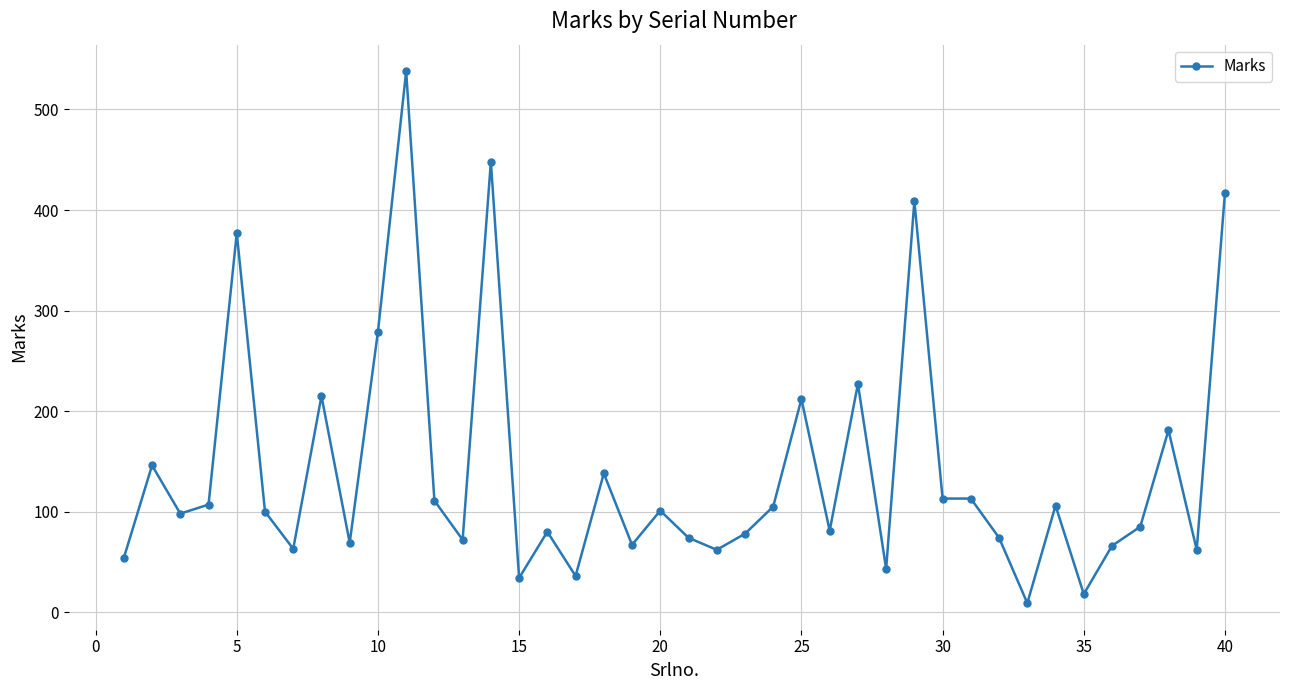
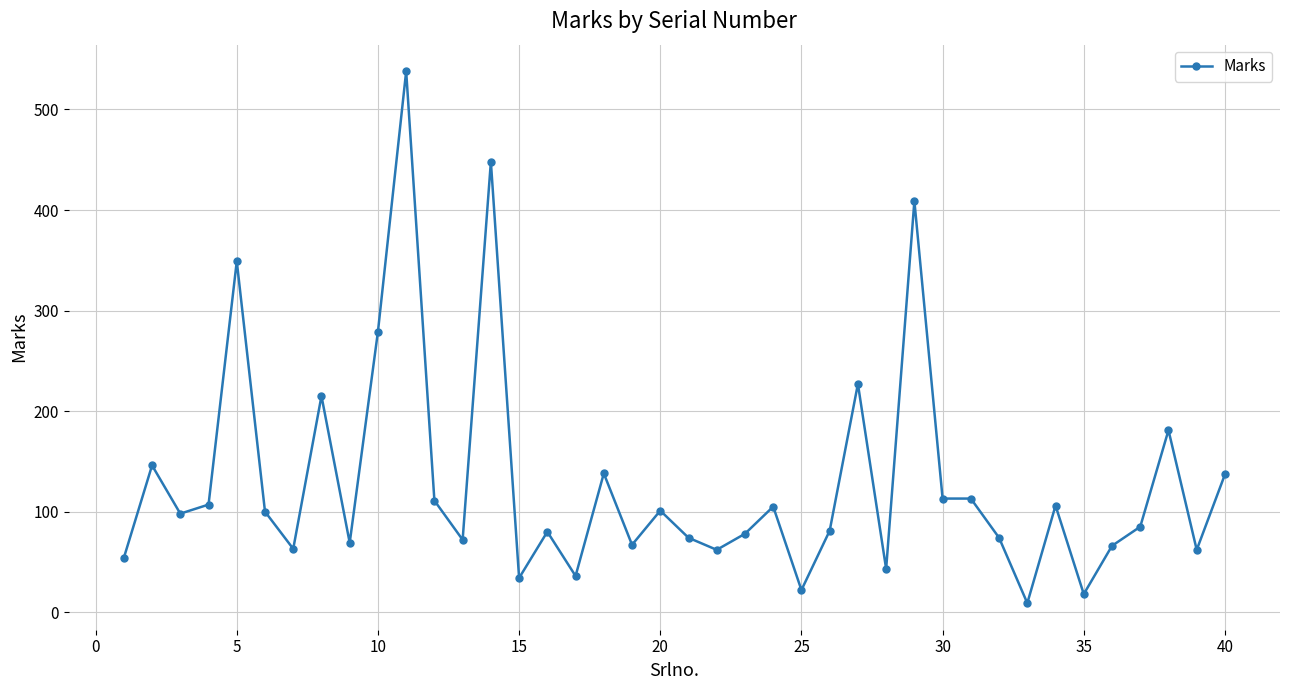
  {
-   "5": 377,
+   "5": 349,
    "10": 279,
    "15": 34,
    "20": 101,
-   "25": 212,
+   "25": 22,
    "30": 113,
    "35": 18,
-   "40": 417
+   "40": 137
  }
